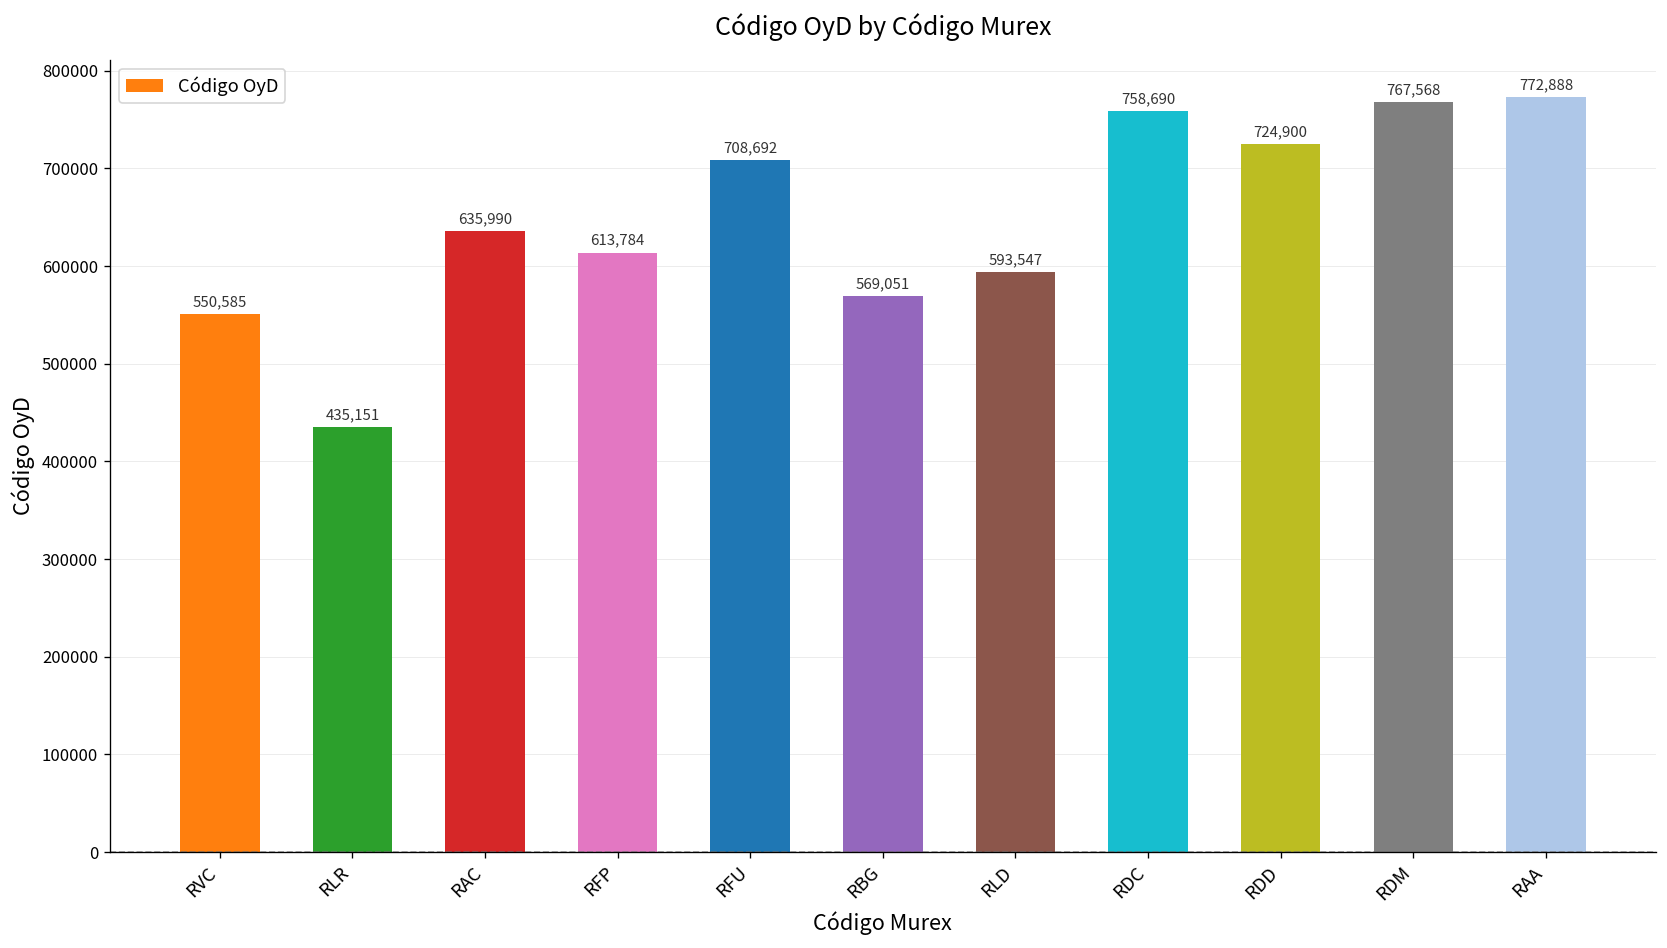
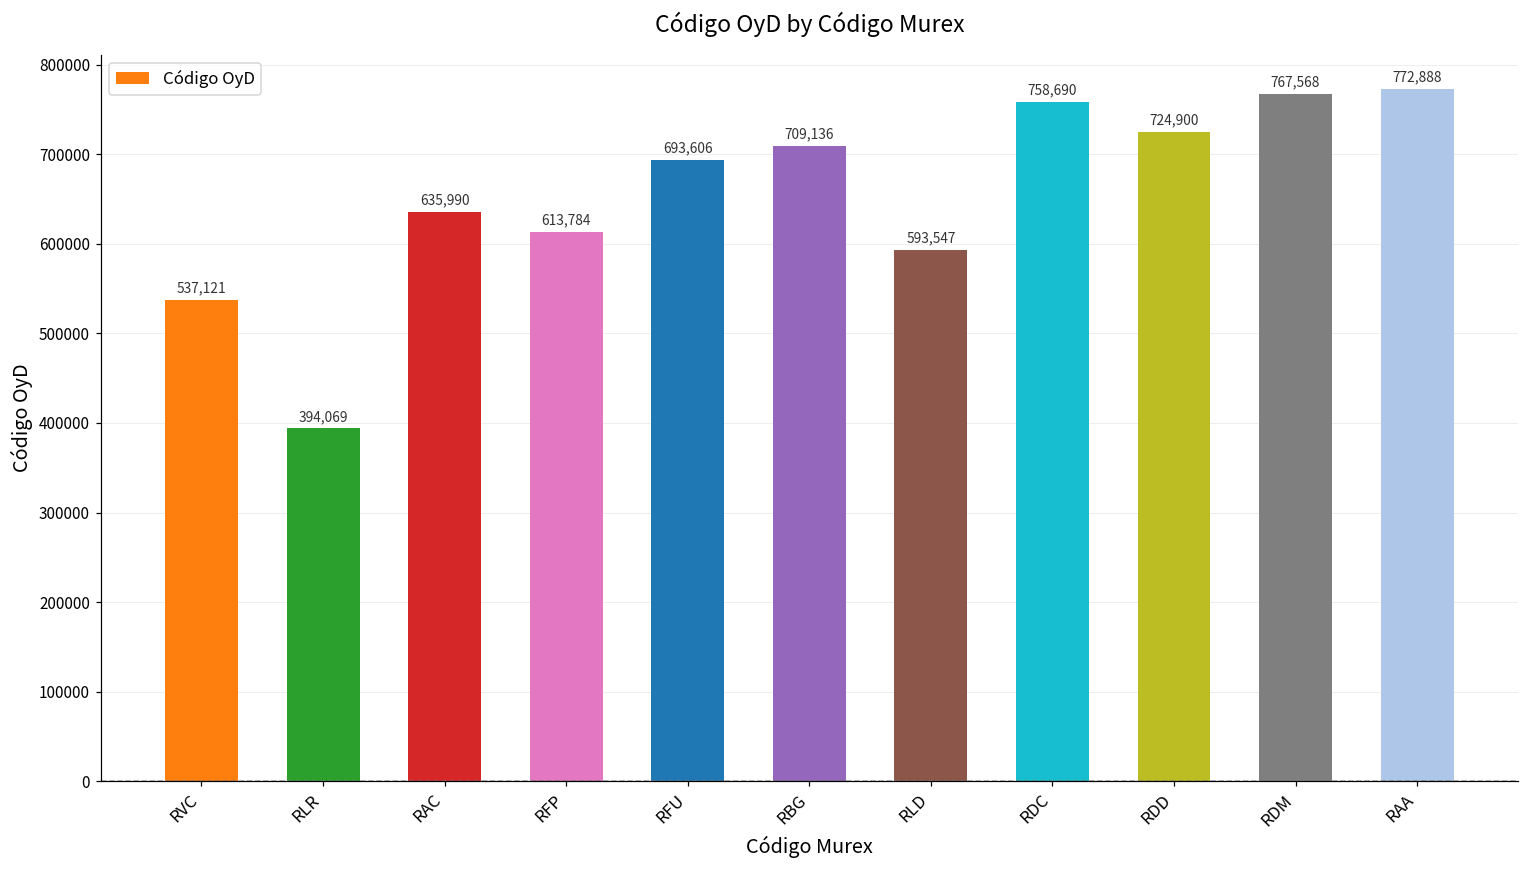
  {
-   "RVC": "550,585",
-   "RLR": "435,151",
+   "RVC": "537,121",
+   "RLR": "394,069",
    "RAC": "635,990",
    "RFP": "613,784",
-   "RFU": "708,692",
-   "RBG": "569,051",
+   "RFU": "693,606",
+   "RBG": "709,136",
    "RLD": "593,547",
    "RDC": "758,690",
    "RDD": "724,900",
    "RDM": "767,568",
    "RAA": "772,888"
  }
